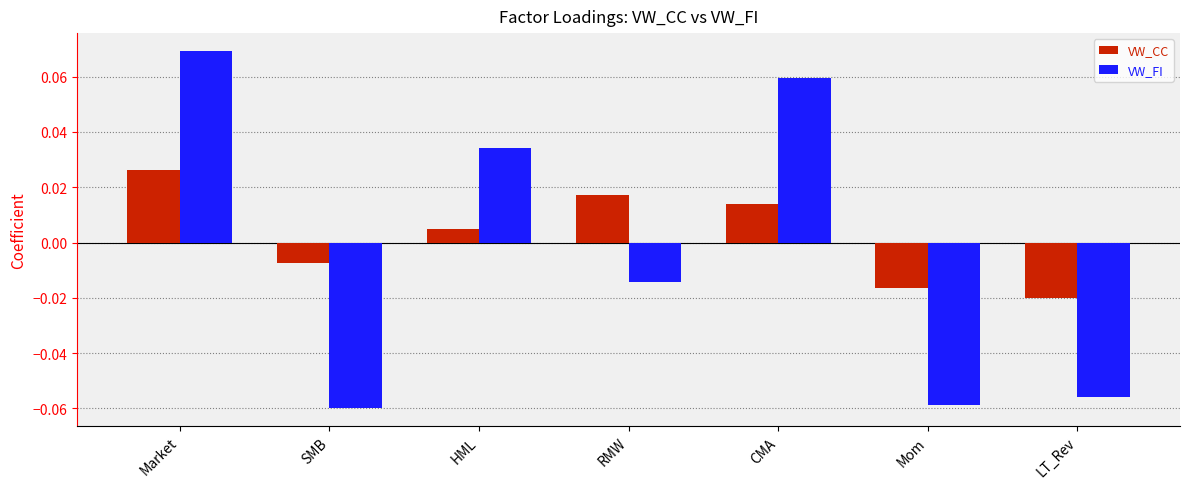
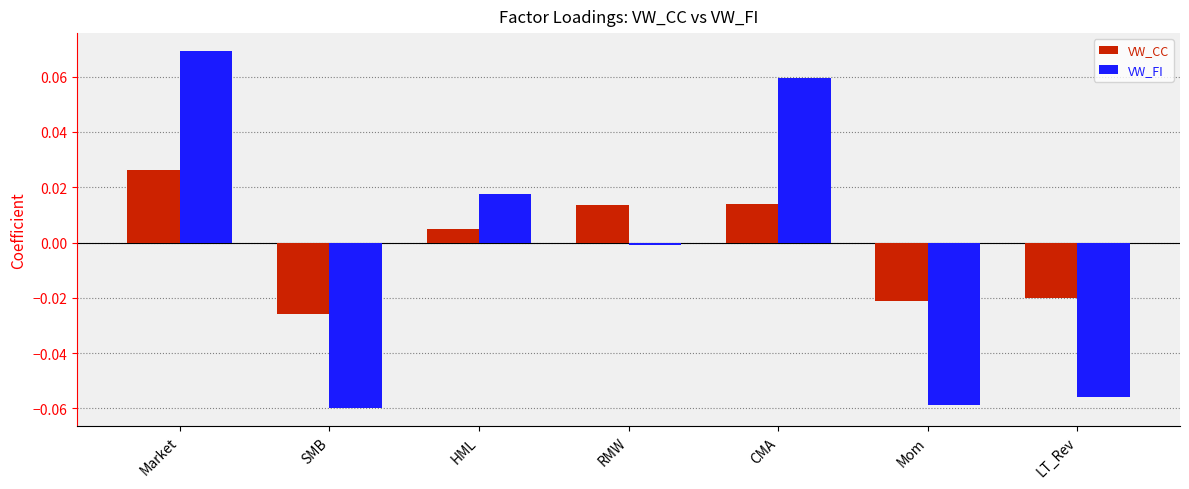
  {
    "VW_CC": {
      "Market": 0.026,
-     "SMB": -0.007,
+     "SMB": -0.026,
      "HML": 0.005,
-     "RMW": 0.017,
+     "RMW": 0.014,
      "CMA": 0.014,
-     "Mom": -0.017,
+     "Mom": -0.021,
      "LT_Rev": -0.020
    },
    "VW_FI": {
      "Market": 0.069,
      "SMB": -0.060,
-     "HML": 0.034,
-     "RMW": -0.014,
+     "HML": 0.018,
+     "RMW": -0.001,
      "CMA": 0.059,
      "Mom": -0.059,
      "LT_Rev": -0.056
    }
  }
